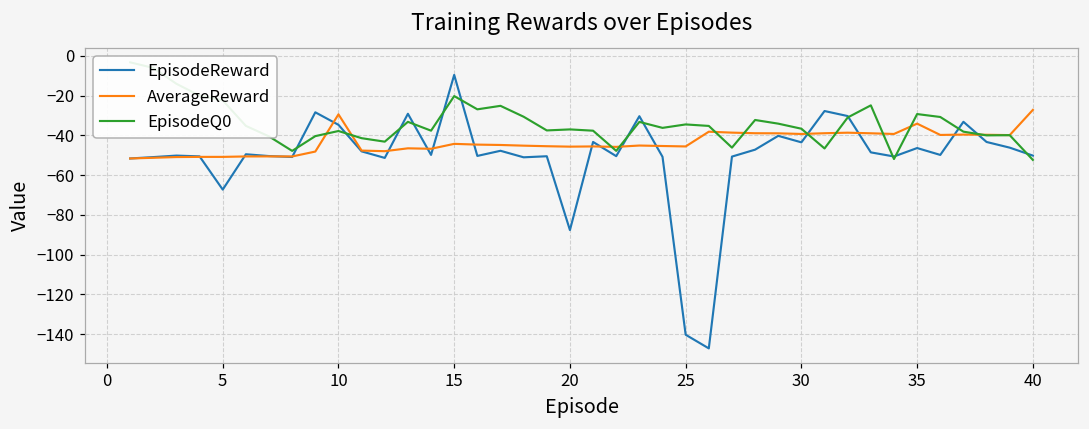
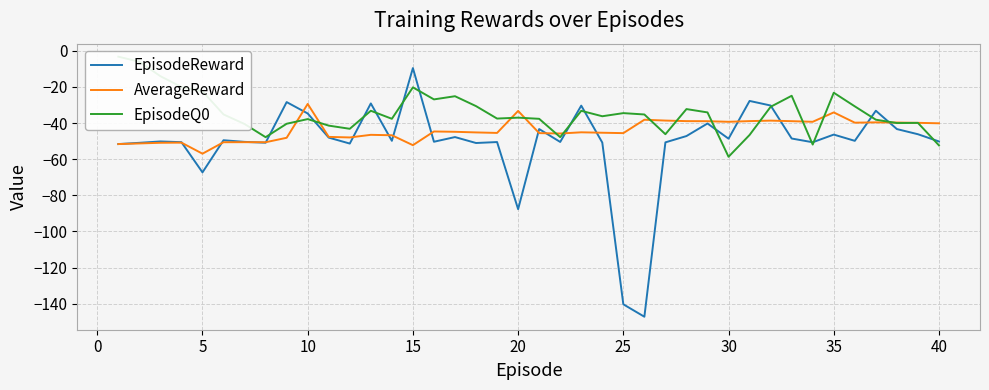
  {
    "EpisodeReward": {
      "5": -67,
      "10": -35,
      "15": -10,
      "20": -88,
      "25": -140,
-     "30": -44,
+     "30": -49,
      "35": -46,
      "40": -50
    },
    "AverageReward": {
-     "5": -51,
+     "5": -57,
      "10": -29,
-     "15": -44,
-     "20": -46,
+     "15": -52,
+     "20": -33,
      "25": -46,
      "30": -39,
      "35": -34,
-     "40": -27
+     "40": -40
    },
    "EpisodeQ0": {
      "10": -38,
      "15": -20,
      "20": -37,
      "25": -35,
-     "30": -37,
-     "35": -29,
+     "30": -59,
+     "35": -23,
      "40": -52
    }
  }
